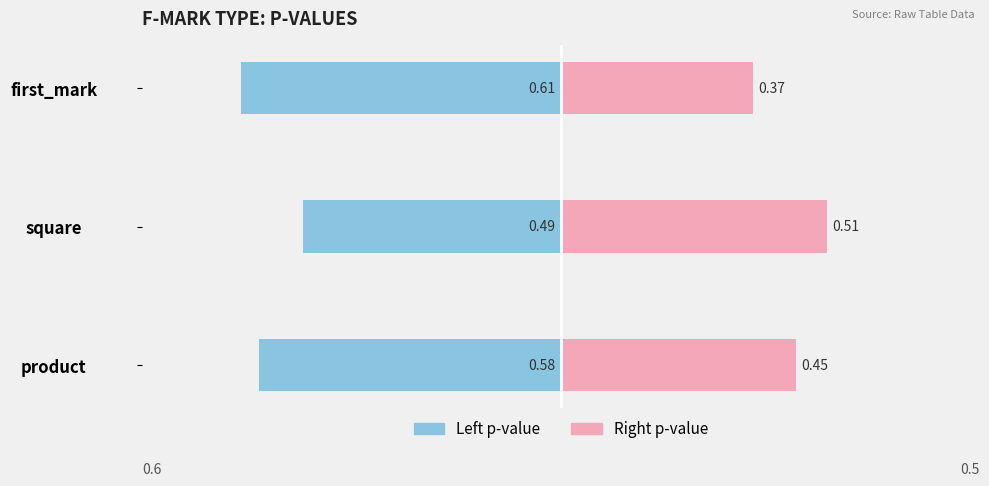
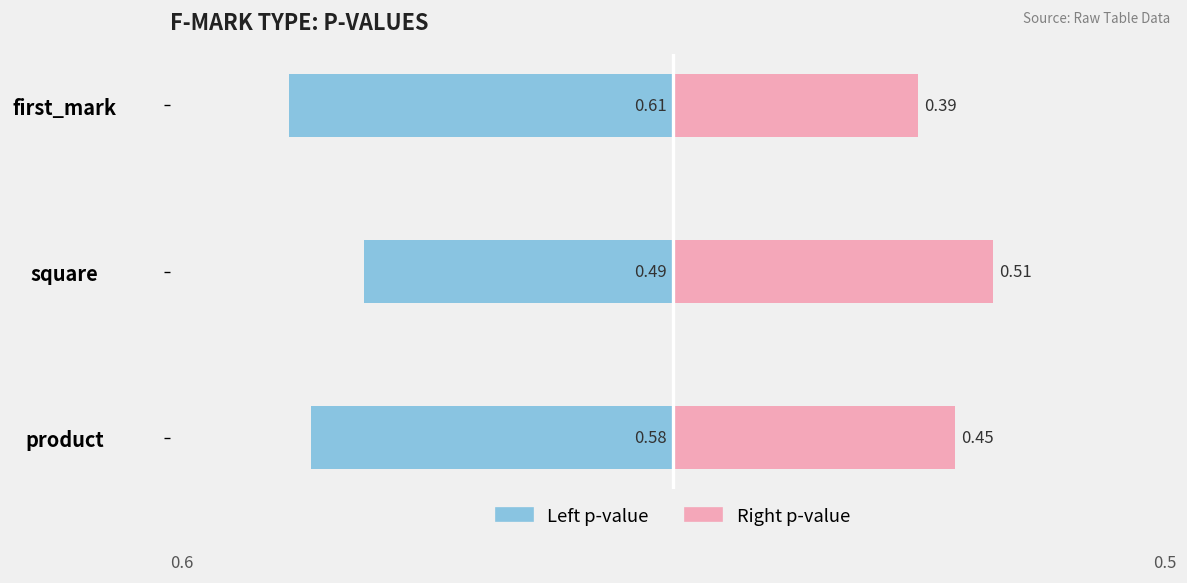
  {
    "Right p-value": {
-     "first_mark": 0.37,
+     "first_mark": 0.39,
      "square": 0.51,
      "product": 0.45
    }
  }
